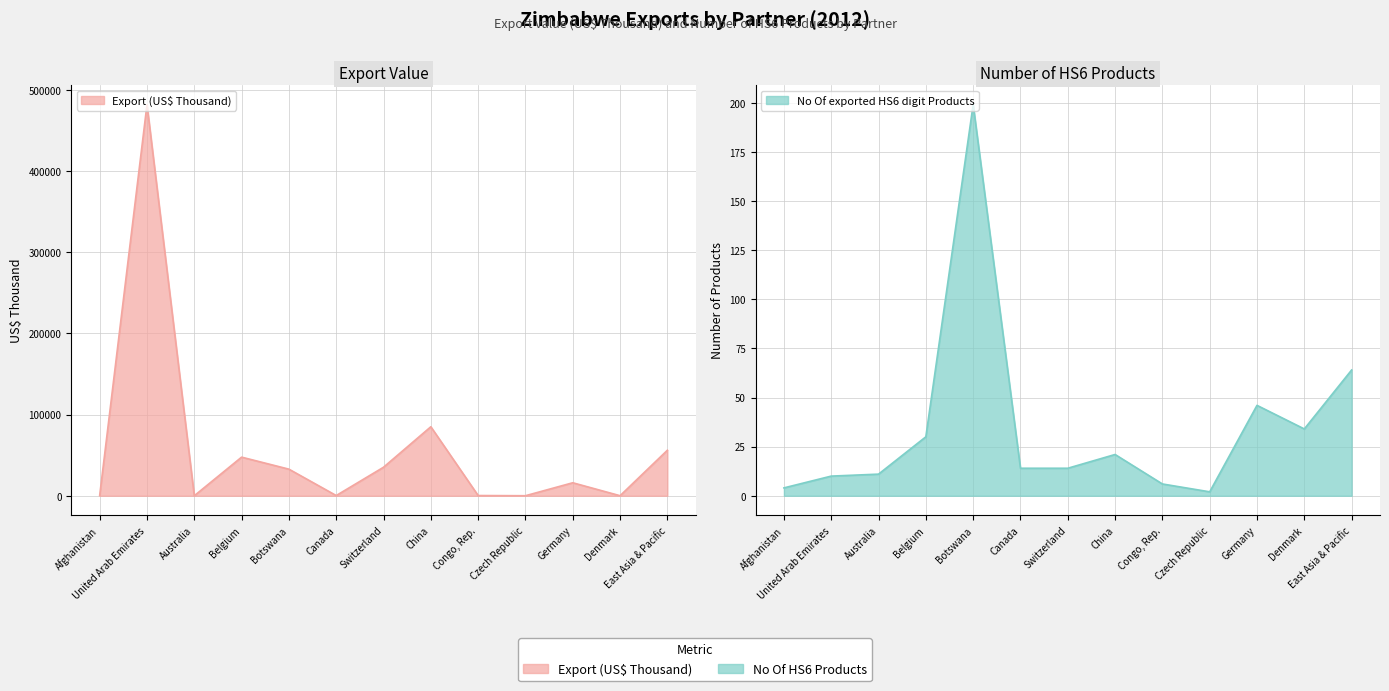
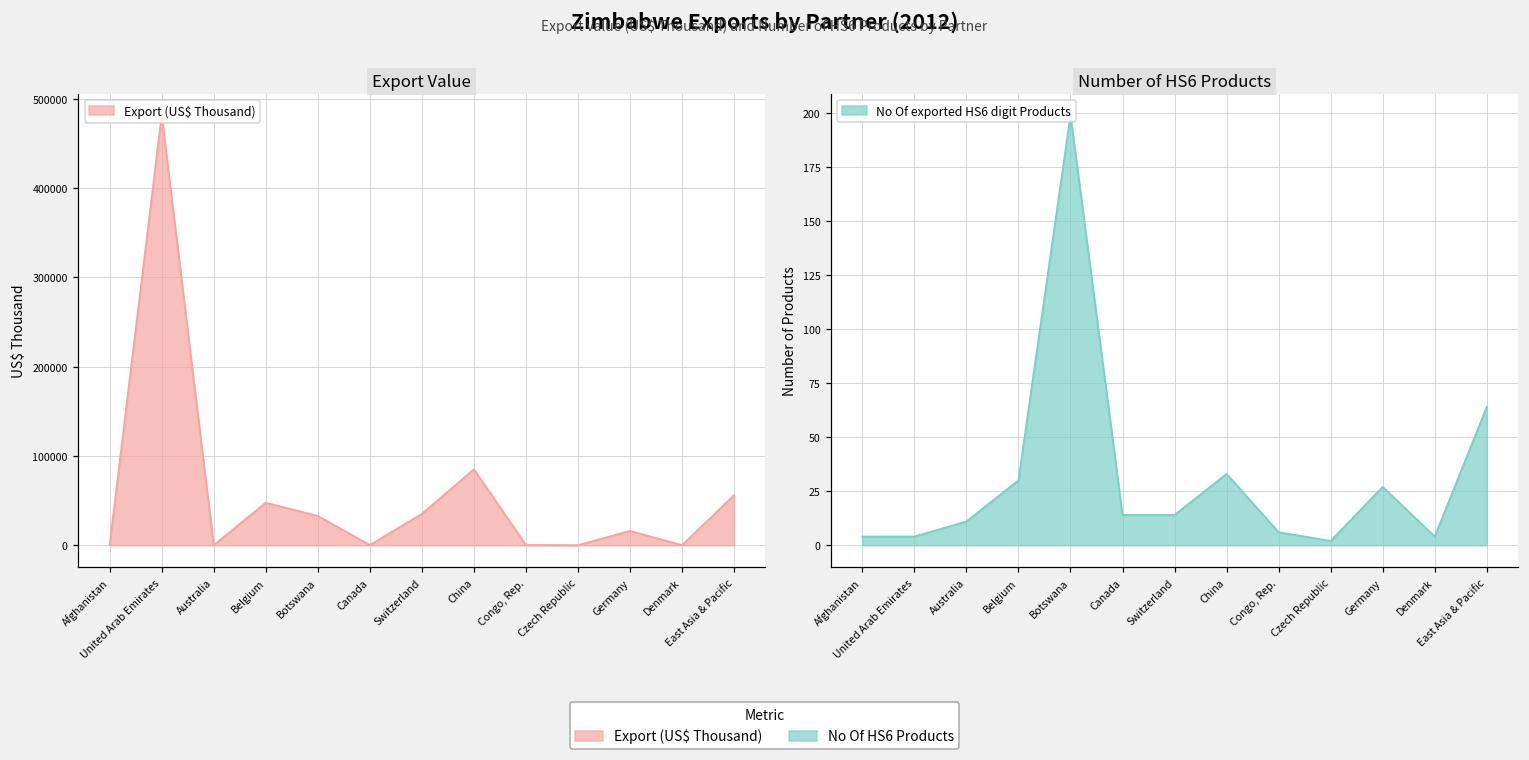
  {
    "Export Value": {
      "Afghanistan": 0,
      "Australia": 0,
      "Belgium": 50000,
      "Botswana": 30000,
      "Canada": 0,
      "Switzerland": 40000,
      "China": 90000,
      "Congo, Rep.": 0,
      "Czech Republic": 0,
      "Germany": 20000,
      "Denmark": 0,
      "East Asia & Pacific": 60000
    },
    "Number of HS6 Products": {
      "Afghanistan": 4,
-     "United Arab Emirates": 10,
+     "United Arab Emirates": 4,
      "Australia": 11,
      "Belgium": 30,
      "Canada": 14,
      "Switzerland": 14,
-     "China": 21,
+     "China": 33,
      "Congo, Rep.": 6,
      "Czech Republic": 2,
-     "Germany": 46,
-     "Denmark": 34,
+     "Germany": 27,
+     "Denmark": 4,
      "East Asia & Pacific": 64
    }
  }
